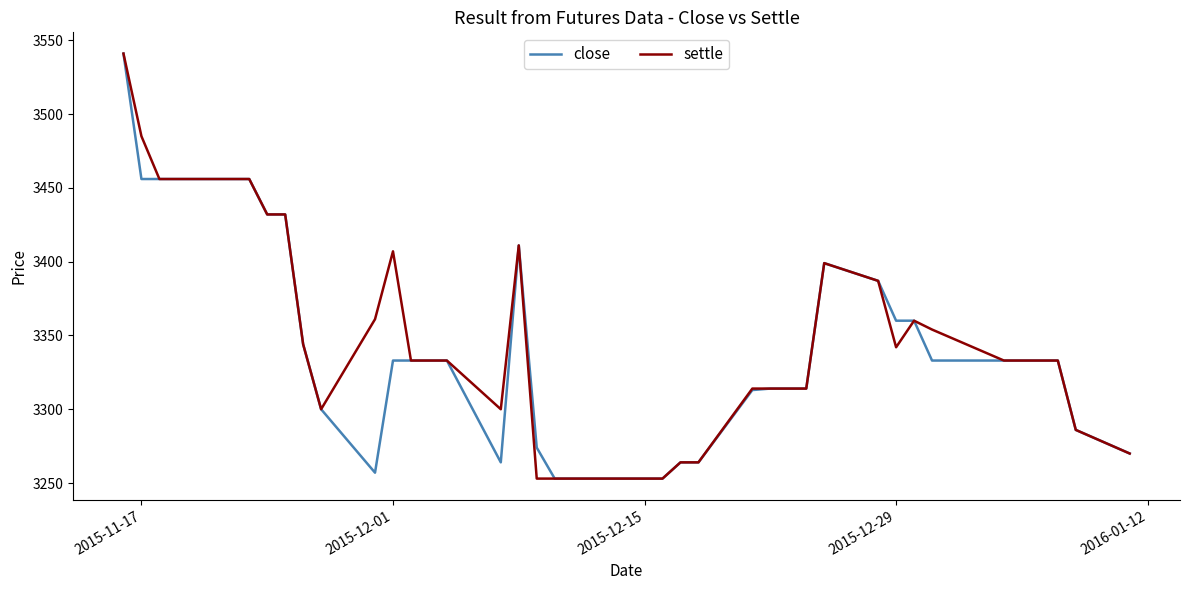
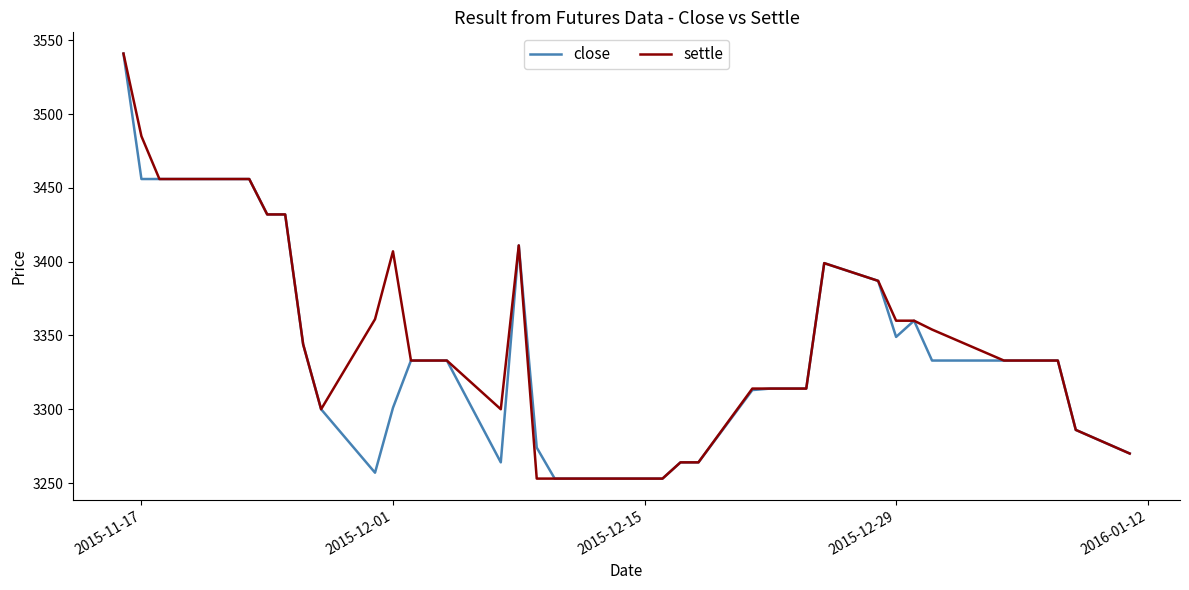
  {
    "close": {
      "2015-11-17": 3456,
-     "2015-12-01": 3333,
-     "2015-12-29": 3360
+     "2015-12-01": 3301,
+     "2015-12-29": 3349
    },
    "settle": {
      "2015-11-17": 3485,
      "2015-12-01": 3407,
-     "2015-12-29": 3342
+     "2015-12-29": 3360
    }
  }
